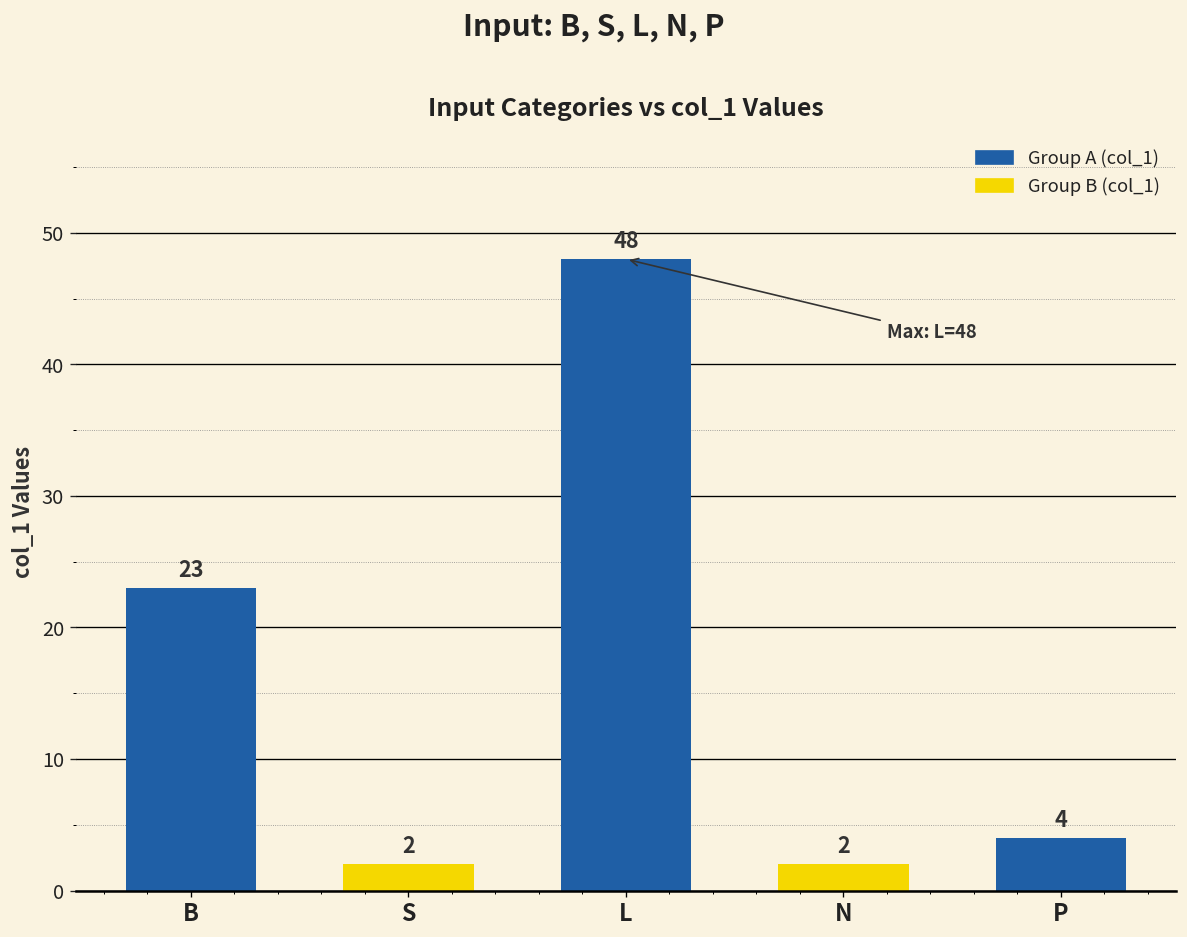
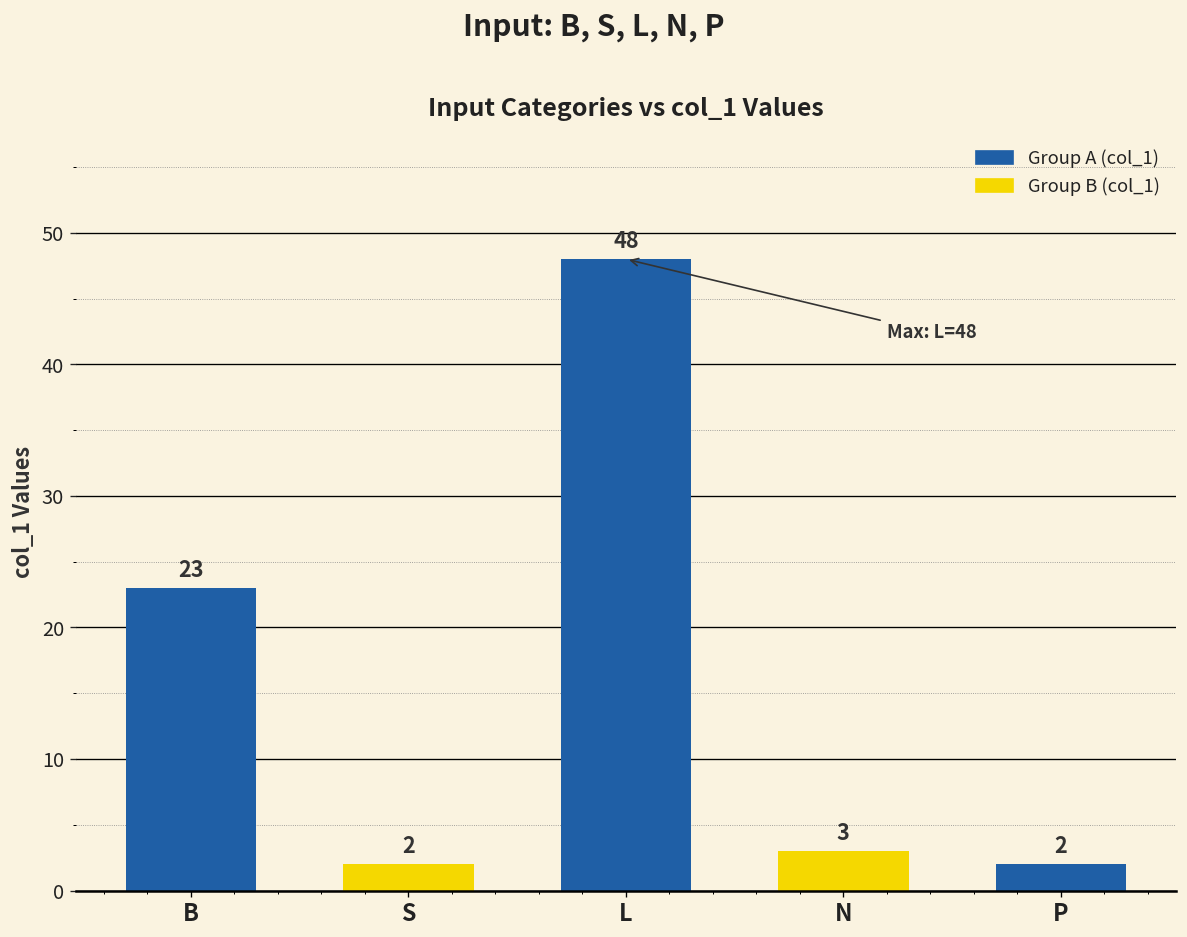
  {
    "B": 23,
    "S": 2,
    "L": 48,
-   "N": 2,
-   "P": 4
+   "N": 3,
+   "P": 2
  }
